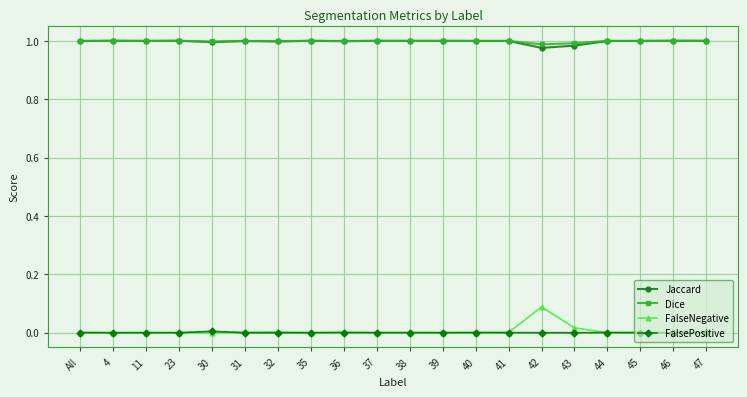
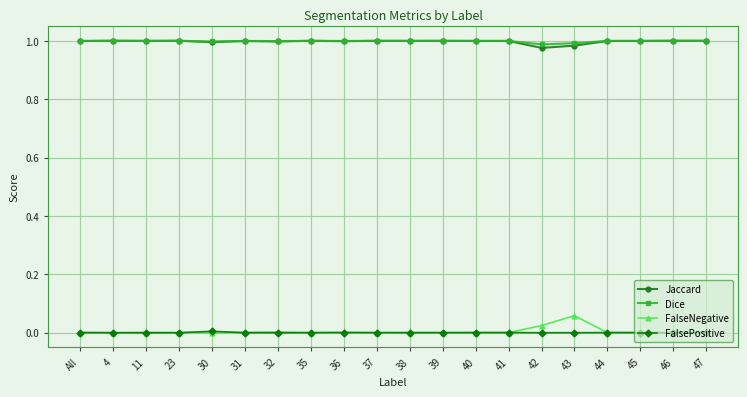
  {
    "Dice": {
      "42": 0.99
    },
    "FalseNegative": {
-     "42": 0.09,
-     "43": 0.02
+     "42": 0.02,
+     "43": 0.06
    }
  }
